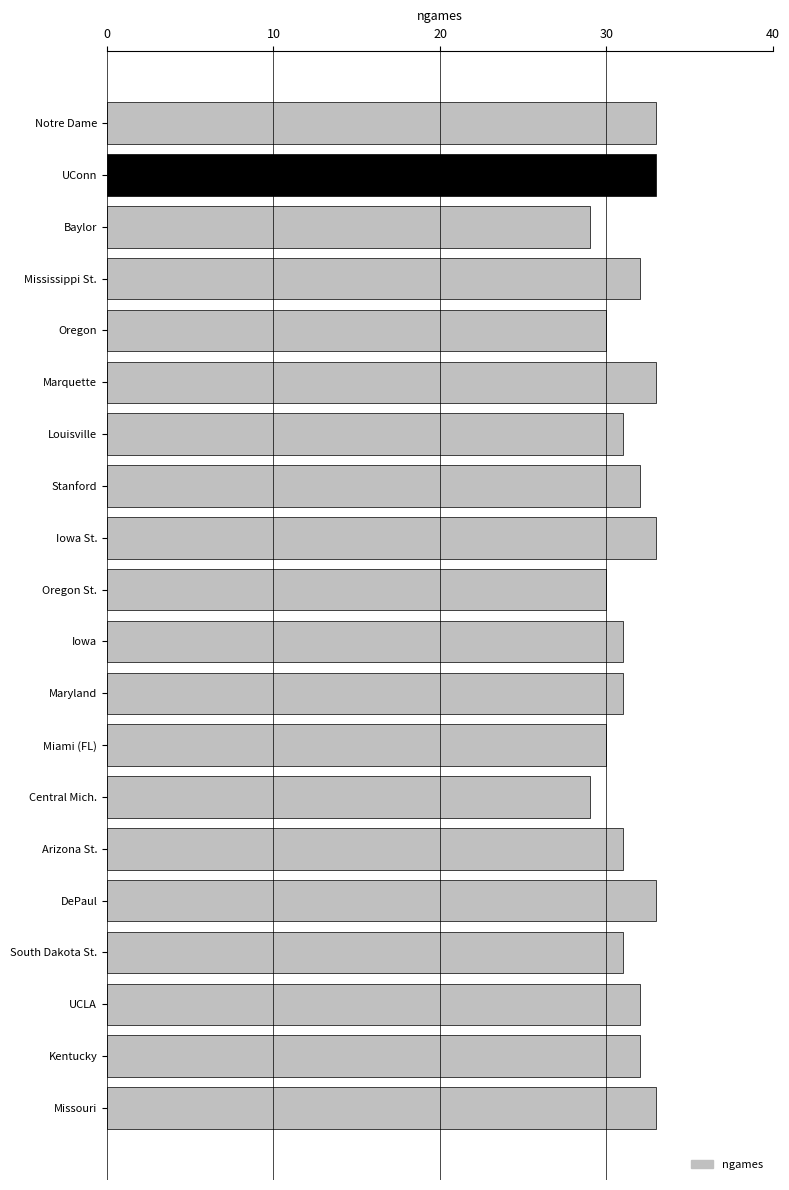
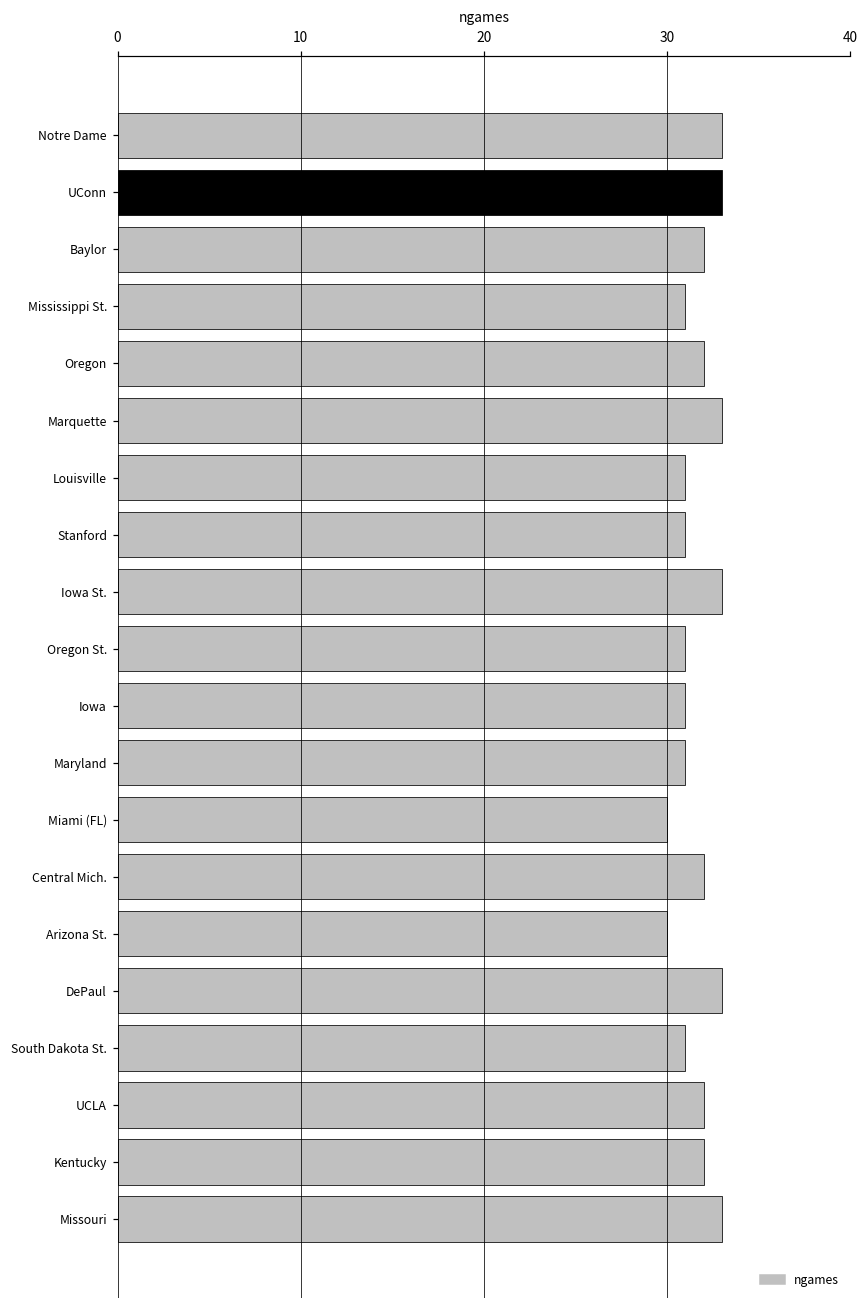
  {
    "Notre Dame": 33,
    "UConn": 33,
-   "Baylor": 29,
-   "Mississippi St.": 32,
-   "Oregon": 30,
+   "Baylor": 32,
+   "Mississippi St.": 31,
+   "Oregon": 32,
    "Marquette": 33,
    "Louisville": 31,
-   "Stanford": 32,
+   "Stanford": 31,
    "Iowa St.": 33,
-   "Oregon St.": 30,
+   "Oregon St.": 31,
    "Iowa": 31,
    "Maryland": 31,
    "Miami (FL)": 30,
-   "Central Mich.": 29,
-   "Arizona St.": 31,
+   "Central Mich.": 32,
+   "Arizona St.": 30,
    "DePaul": 33,
    "South Dakota St.": 31,
    "UCLA": 32,
    "Kentucky": 32,
    "Missouri": 33
  }
